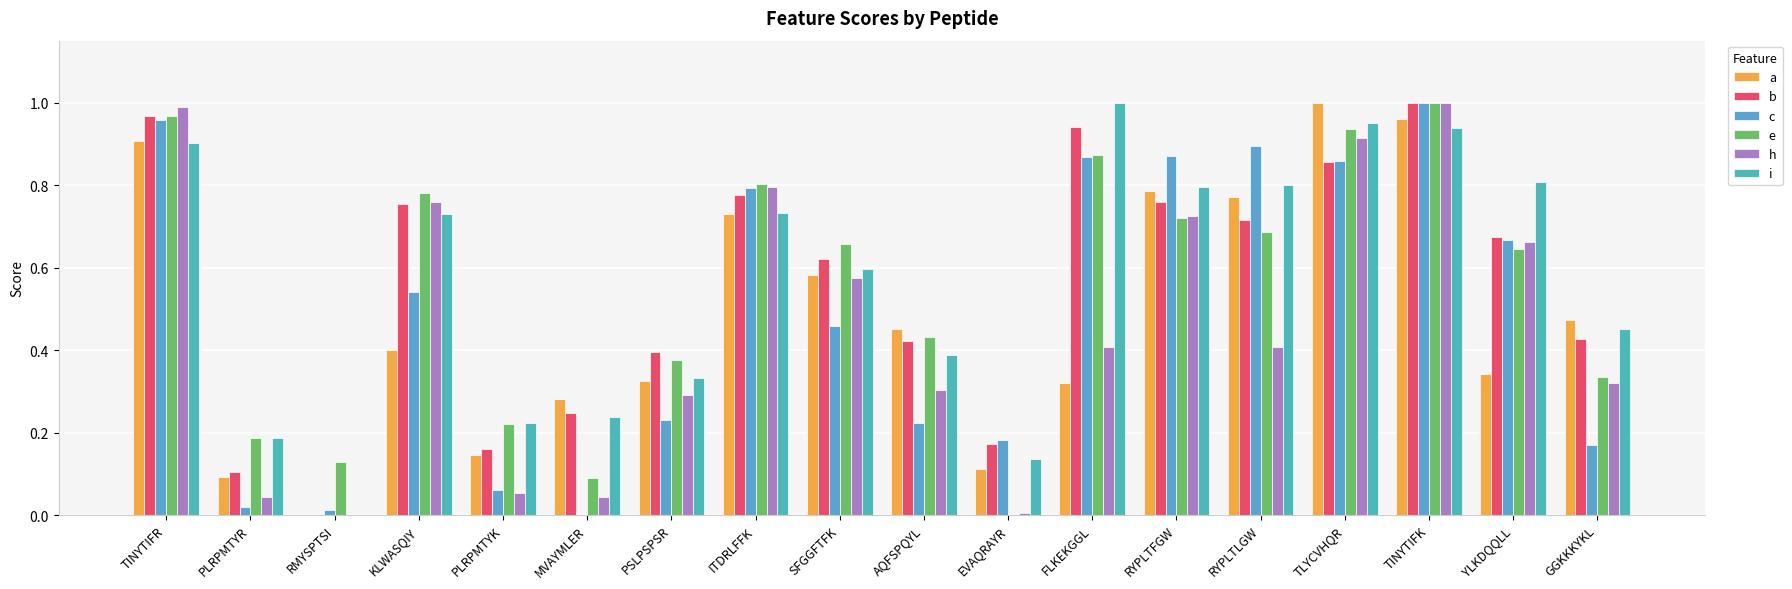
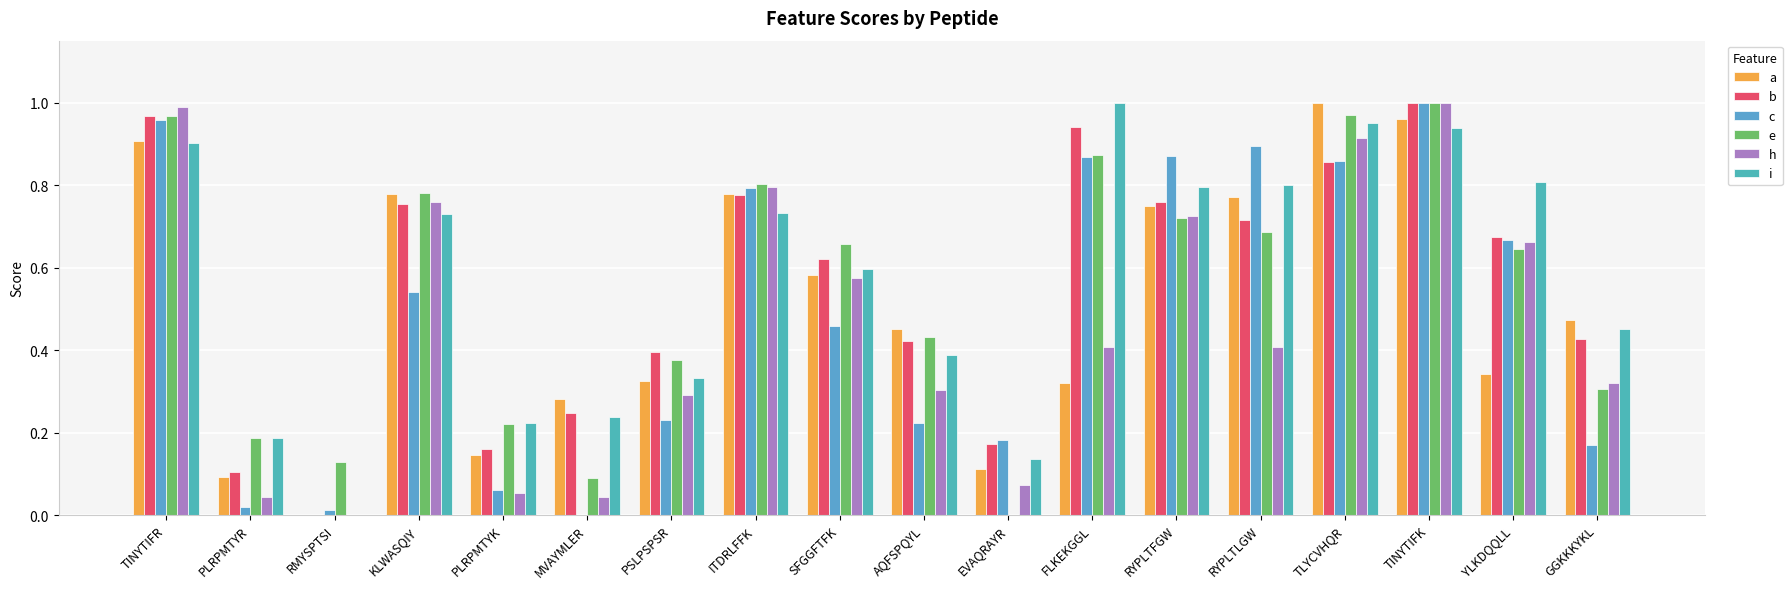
  {
    "a": {
      "TINYTIFR": 0.91,
      "PLRPMTYR": 0.09,
      "RMYSPTSI": 0.00,
-     "KLWASQIY": 0.40,
+     "KLWASQIY": 0.78,
      "PLRPMTYK": 0.15,
      "MVAYMLER": 0.28,
      "PSLPSPSR": 0.32,
-     "ITDRLFFK": 0.73,
+     "ITDRLFFK": 0.78,
      "SFGGFTFK": 0.58,
      "AQFSPQYL": 0.45,
      "EVAQRAYR": 0.11,
      "FLKEKGGL": 0.32,
-     "RYPLTFGW": 0.79,
+     "RYPLTFGW": 0.75,
      "RYPLTLGW": 0.77,
      "TLYCVHQR": 1.00,
      "TINYTIFK": 0.96,
      "YLKDQQLL": 0.34,
      "GGKKKYKL": 0.47
    },
    "b": {
      "TINYTIFR": 0.97,
      "PLRPMTYR": 0.10,
      "RMYSPTSI": 0.00,
      "KLWASQIY": 0.75,
      "PLRPMTYK": 0.16,
      "MVAYMLER": 0.25,
      "PSLPSPSR": 0.40,
      "ITDRLFFK": 0.78,
      "SFGGFTFK": 0.62,
      "AQFSPQYL": 0.42,
      "EVAQRAYR": 0.17,
      "FLKEKGGL": 0.94,
      "RYPLTFGW": 0.76,
      "RYPLTLGW": 0.71,
      "TLYCVHQR": 0.86,
      "TINYTIFK": 1.00,
      "YLKDQQLL": 0.67,
      "GGKKKYKL": 0.43
    },
    "e": {
      "TINYTIFR": 0.97,
      "PLRPMTYR": 0.19,
      "RMYSPTSI": 0.13,
      "KLWASQIY": 0.78,
      "PLRPMTYK": 0.22,
      "MVAYMLER": 0.09,
      "PSLPSPSR": 0.37,
      "ITDRLFFK": 0.80,
      "SFGGFTFK": 0.66,
      "AQFSPQYL": 0.43,
      "EVAQRAYR": 0.00,
      "FLKEKGGL": 0.87,
      "RYPLTFGW": 0.72,
      "RYPLTLGW": 0.69,
-     "TLYCVHQR": 0.94,
+     "TLYCVHQR": 0.97,
      "TINYTIFK": 1.00,
      "YLKDQQLL": 0.64,
-     "GGKKKYKL": 0.33
+     "GGKKKYKL": 0.31
    },
    "h": {
      "TINYTIFR": 0.99,
      "PLRPMTYR": 0.04,
      "RMYSPTSI": 0.00,
      "KLWASQIY": 0.76,
      "PLRPMTYK": 0.05,
      "MVAYMLER": 0.04,
      "PSLPSPSR": 0.29,
      "ITDRLFFK": 0.80,
      "SFGGFTFK": 0.57,
      "AQFSPQYL": 0.30,
-     "EVAQRAYR": 0.01,
+     "EVAQRAYR": 0.07,
      "FLKEKGGL": 0.41,
      "RYPLTFGW": 0.72,
      "RYPLTLGW": 0.41,
      "TLYCVHQR": 0.91,
      "TINYTIFK": 1.00,
      "YLKDQQLL": 0.66,
      "GGKKKYKL": 0.32
    }
  }
